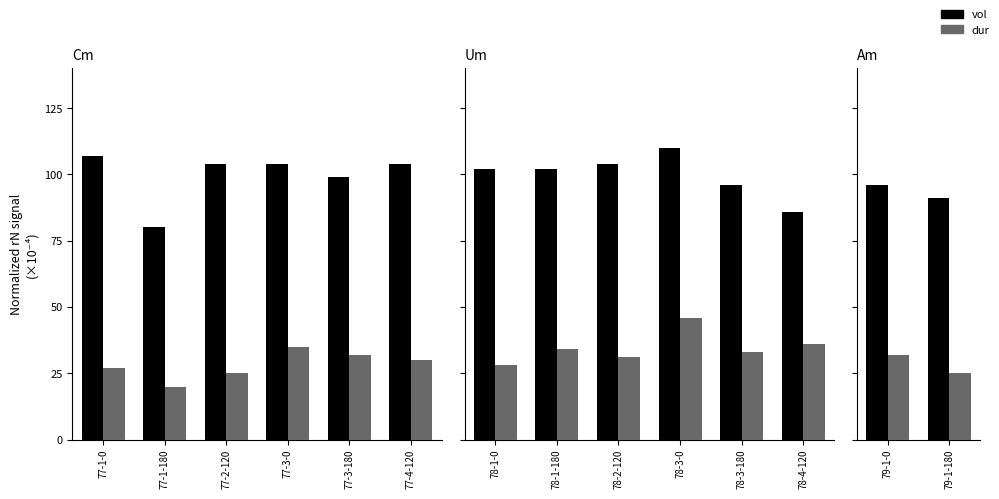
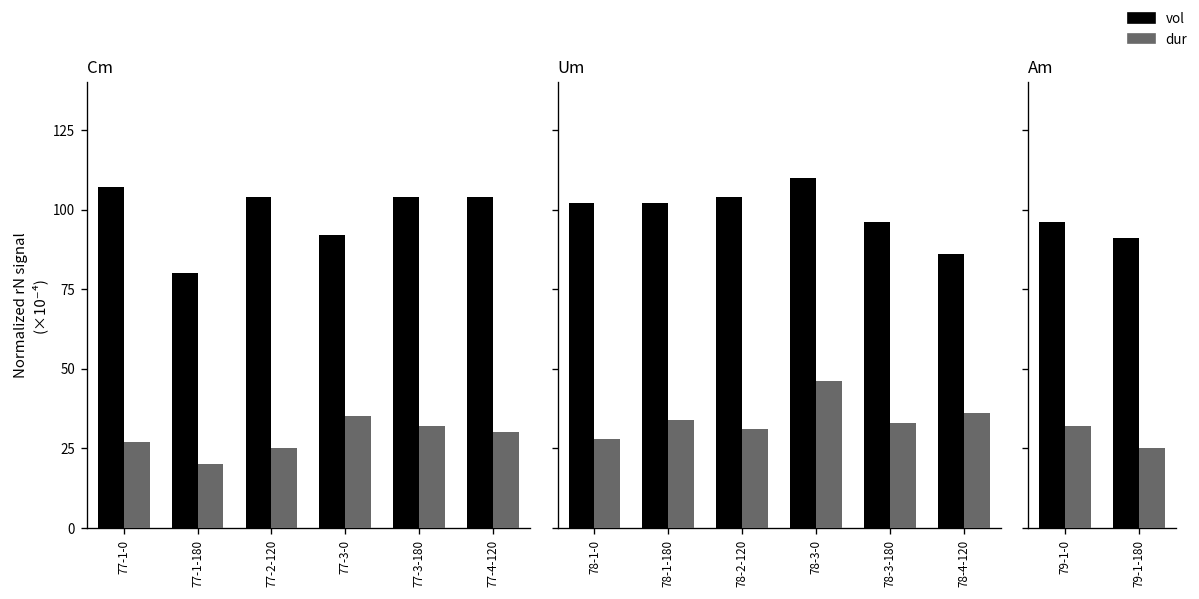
  {
    "Cm": {
      "vol": {
        "77-1-0": 107,
        "77-1-180": 80,
        "77-2-120": 104,
-       "77-3-0": 104,
-       "77-3-180": 99,
+       "77-3-0": 92,
+       "77-3-180": 104,
        "77-4-120": 104
      },
      "dur": {
        "77-1-0": 27,
        "77-1-180": 20,
        "77-2-120": 25,
        "77-3-0": 35,
        "77-3-180": 32,
        "77-4-120": 30
      }
    }
  }
